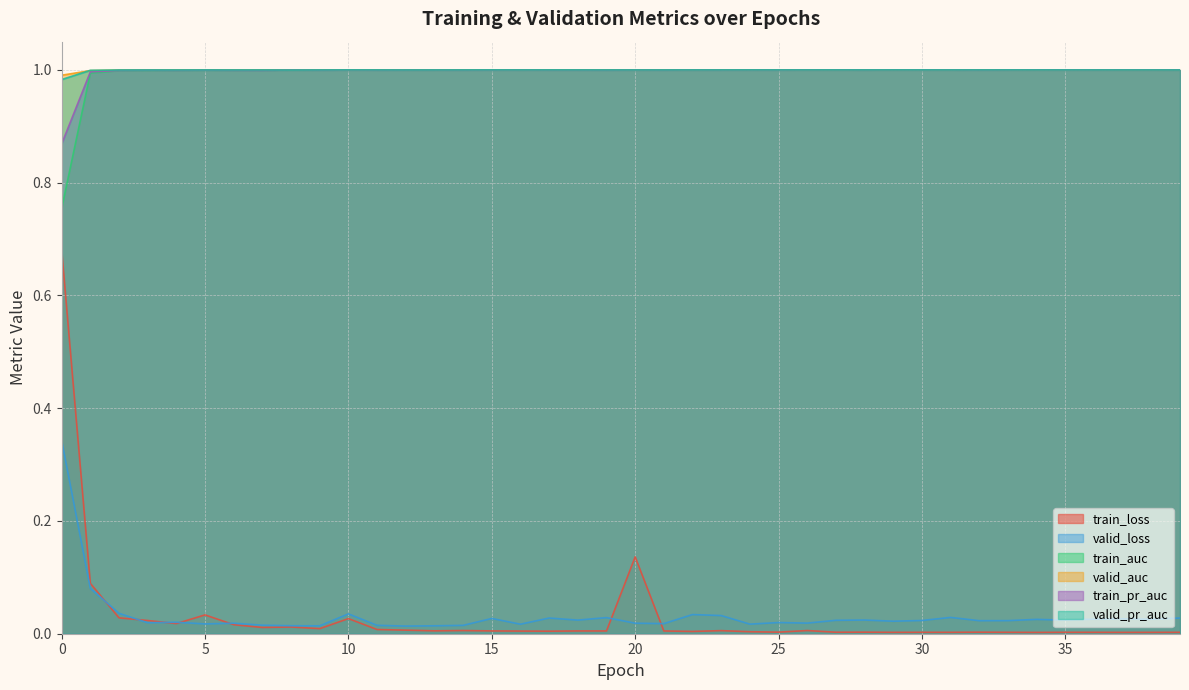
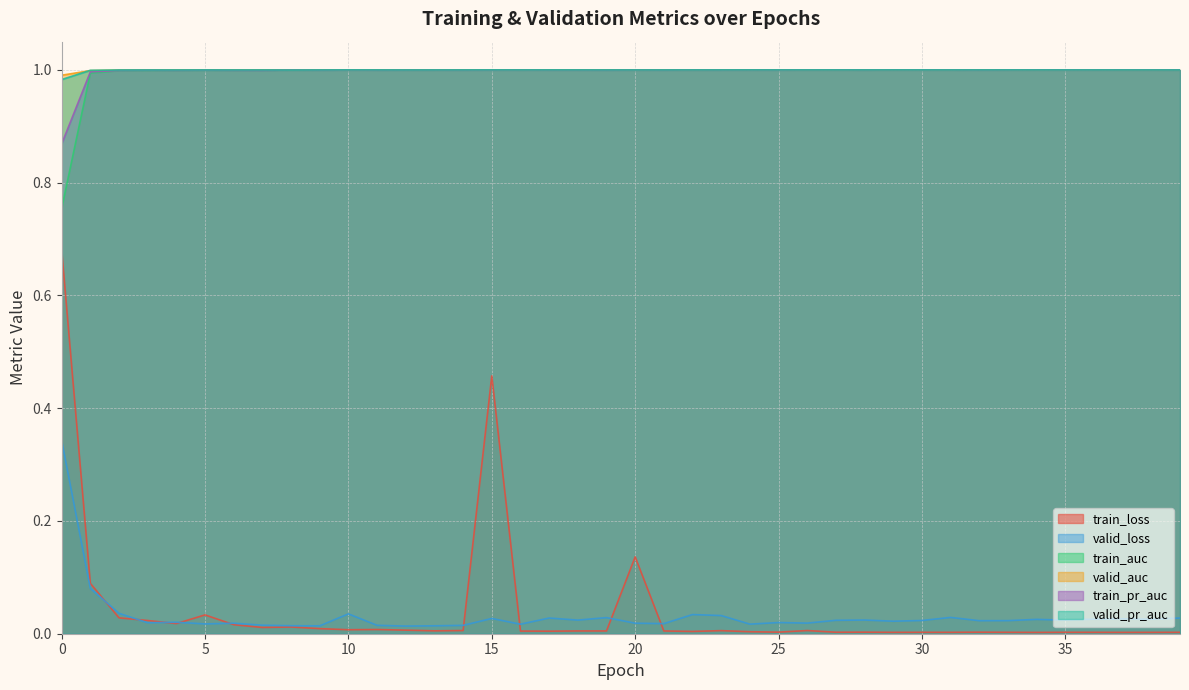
  {
    "train_loss": {
      "0": 0.68,
      "5": 0.03,
-     "10": 0.03,
-     "15": 0.00,
+     "10": 0.01,
+     "15": 0.46,
      "20": 0.14,
      "25": 0.00,
      "30": 0.00,
      "35": 0.00
    },
    "valid_auc": {
      "0": 0.99
    },
    "train_pr_auc": {
      "0": 0.87
    }
  }
